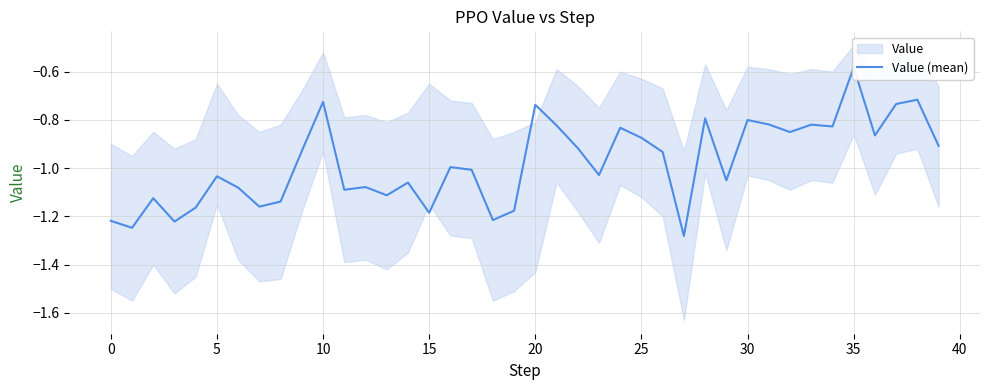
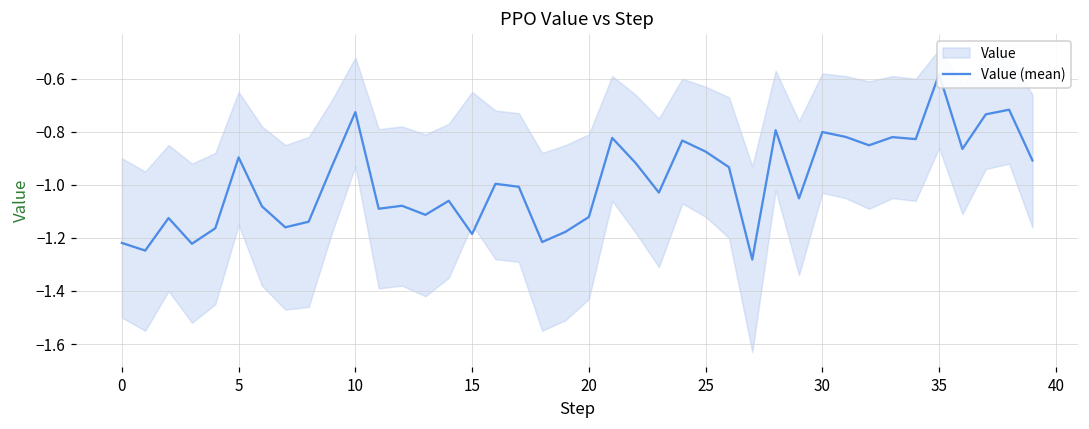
  {
    "Value (mean)": {
      "0": -1.22,
-     "5": -1.03,
+     "5": -0.90,
      "10": -0.73,
      "15": -1.19,
-     "20": -0.74,
+     "20": -1.12,
      "25": -0.87,
      "30": -0.80
    }
  }
